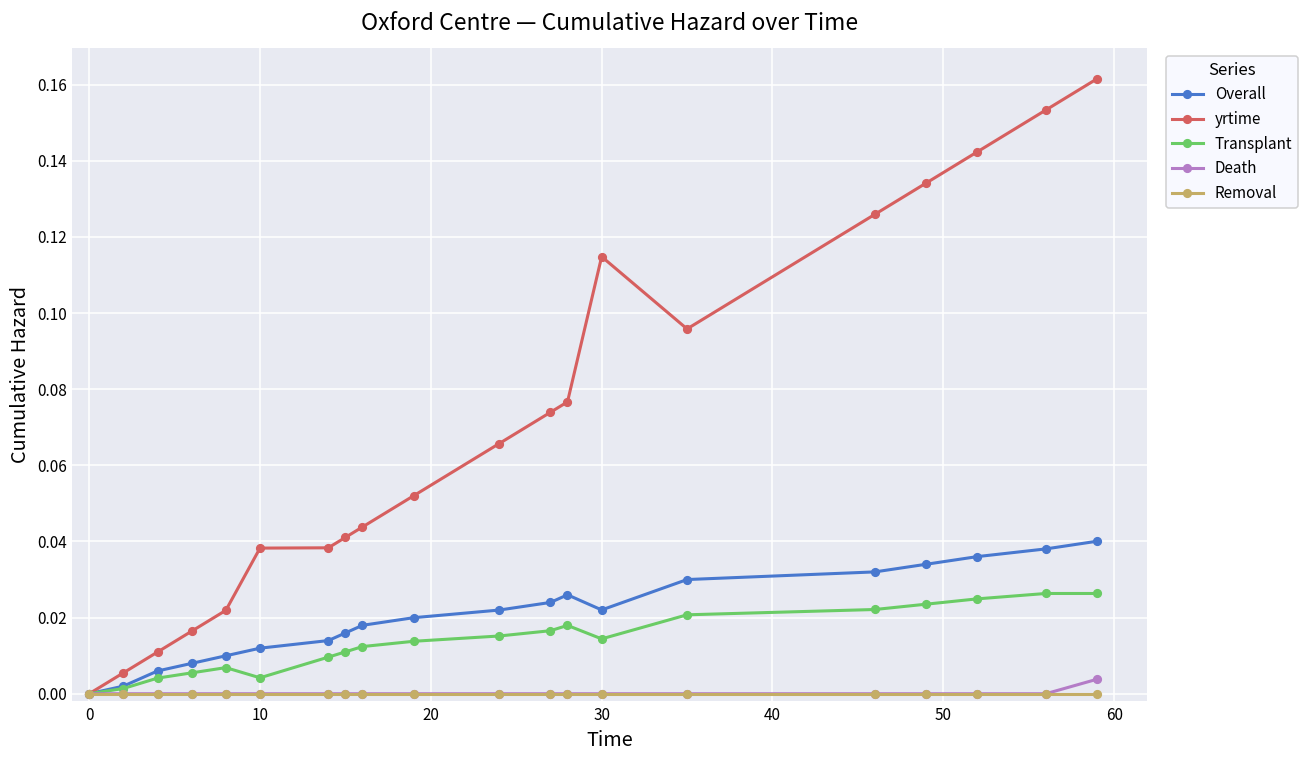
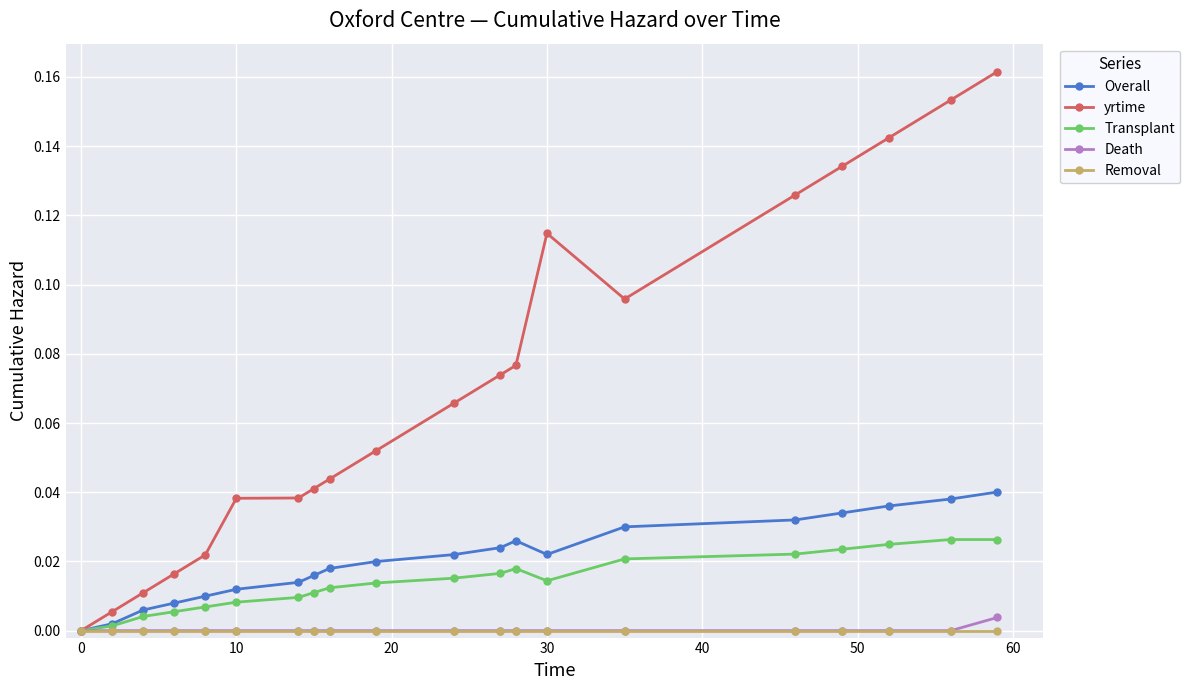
  {
    "Overall": {
      "10": 0.012,
      "30": 0.022
    },
    "yrtime": {
      "10": 0.038,
      "30": 0.115
    },
    "Transplant": {
-     "10": 0.004,
+     "10": 0.008,
      "30": 0.014
    }
  }
